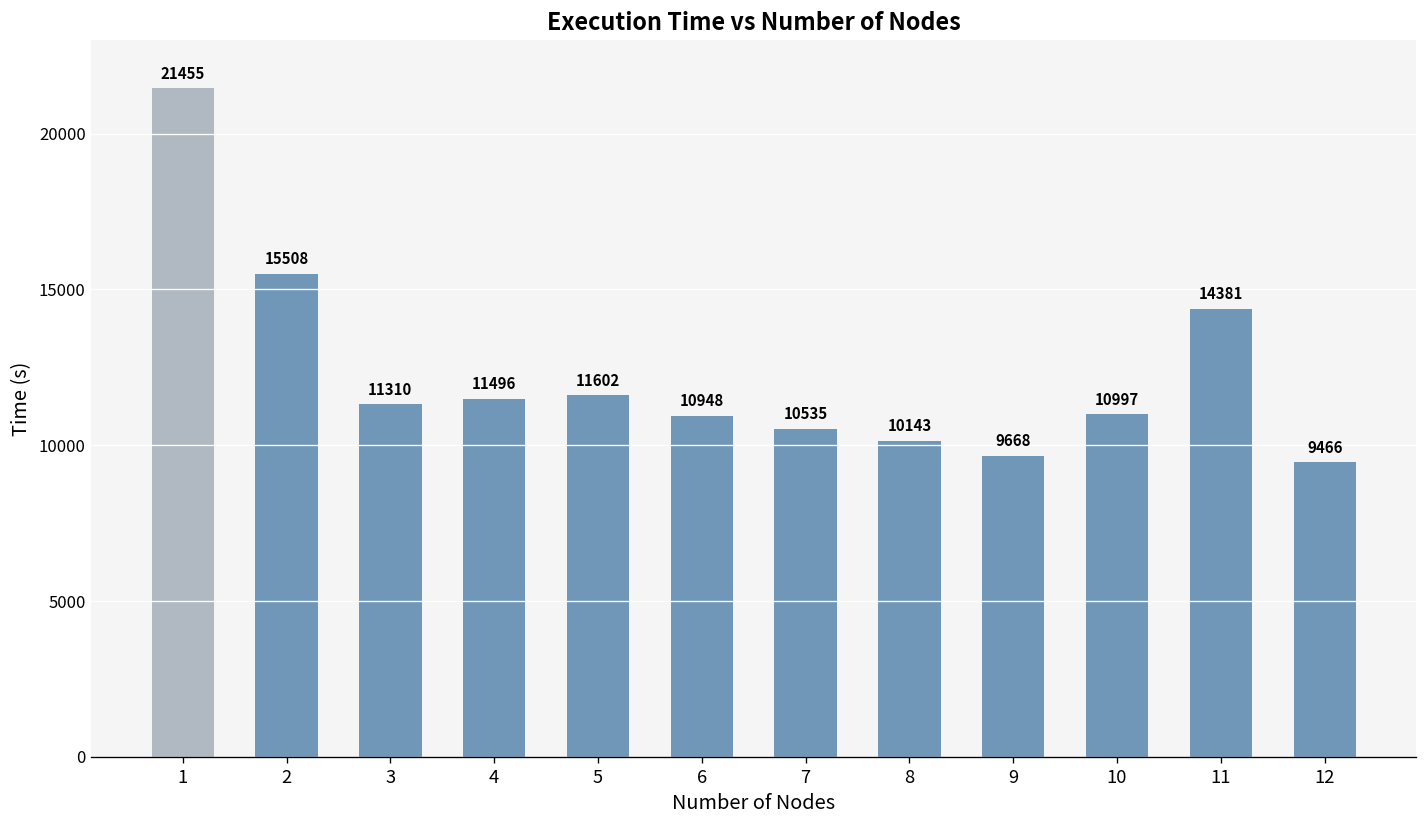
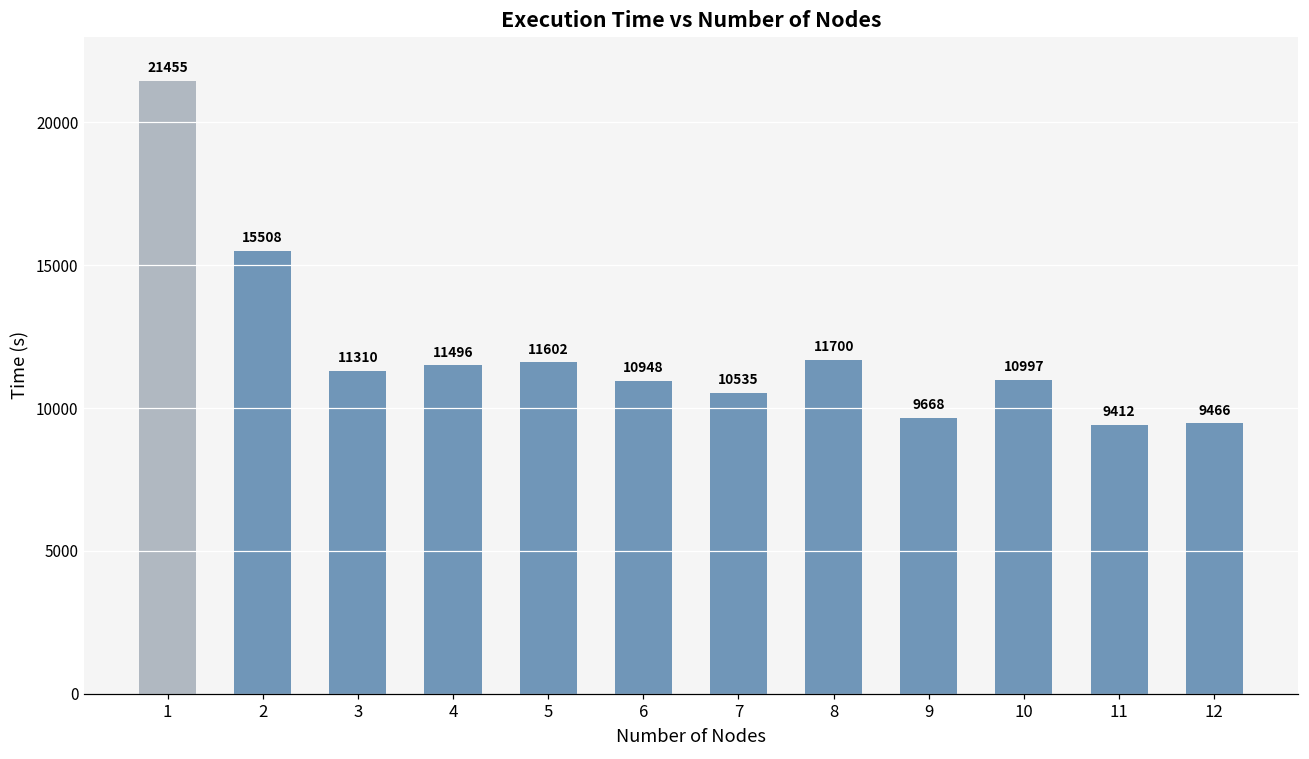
  {
    "1": 21455,
    "2": 15508,
    "3": 11310,
    "4": 11496,
    "5": 11602,
    "6": 10948,
    "7": 10535,
-   "8": 10143,
+   "8": 11700,
    "9": 9668,
    "10": 10997,
-   "11": 14381,
+   "11": 9412,
    "12": 9466
  }
